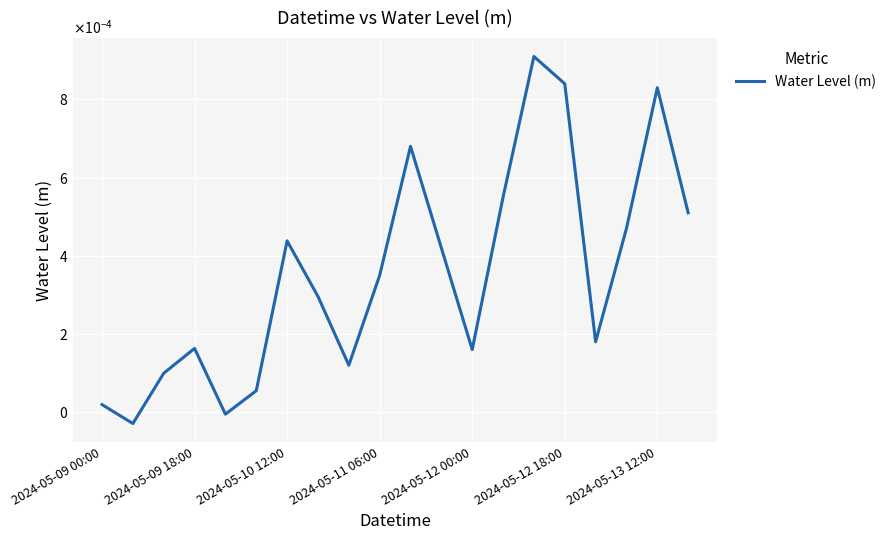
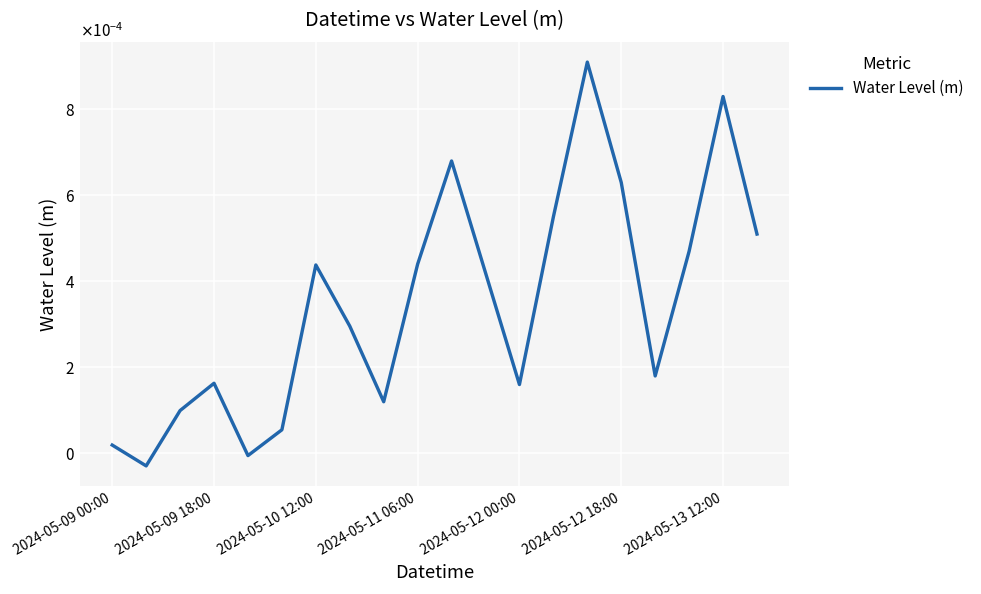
  {
    "2024-05-09 00:00": 0.00002,
    "2024-05-09 18:00": 0.00016,
    "2024-05-10 12:00": 0.00044,
-   "2024-05-11 06:00": 0.00035,
+   "2024-05-11 06:00": 0.00044,
    "2024-05-12 00:00": 0.00016,
-   "2024-05-12 18:00": 0.00084,
+   "2024-05-12 18:00": 0.00063,
    "2024-05-13 12:00": 0.00083
  }
